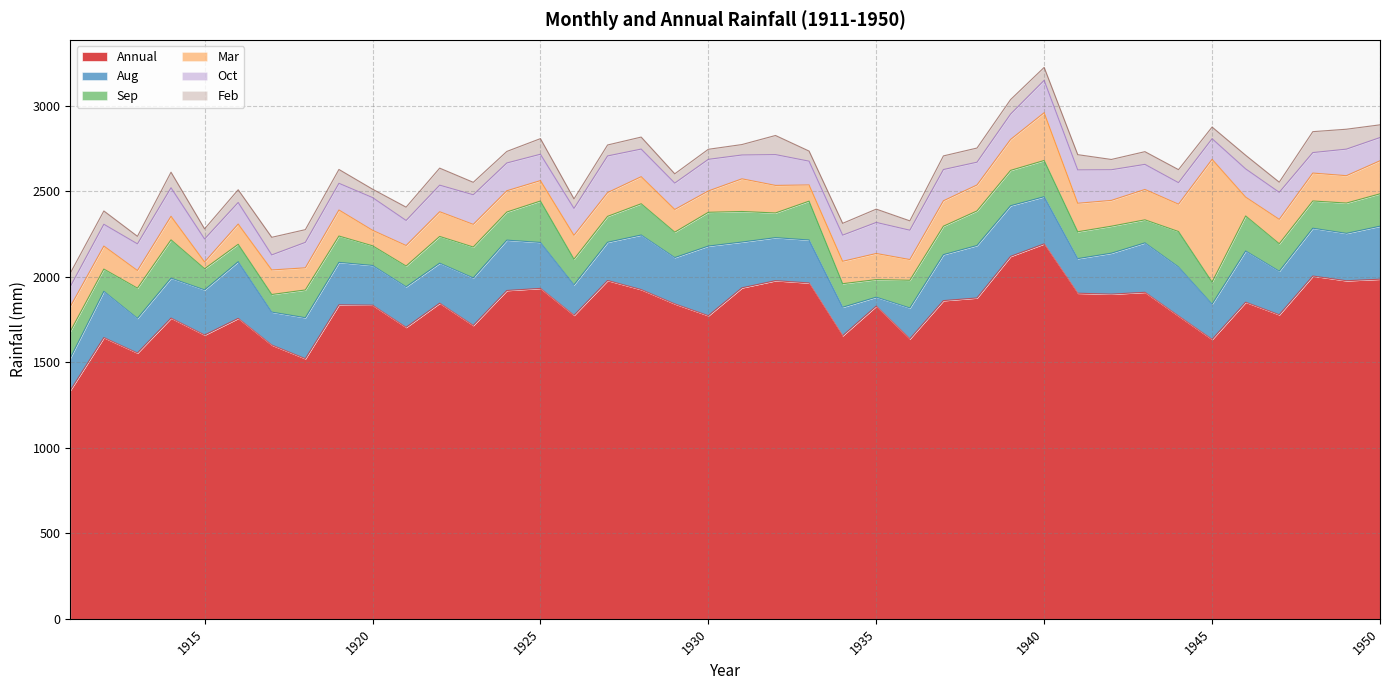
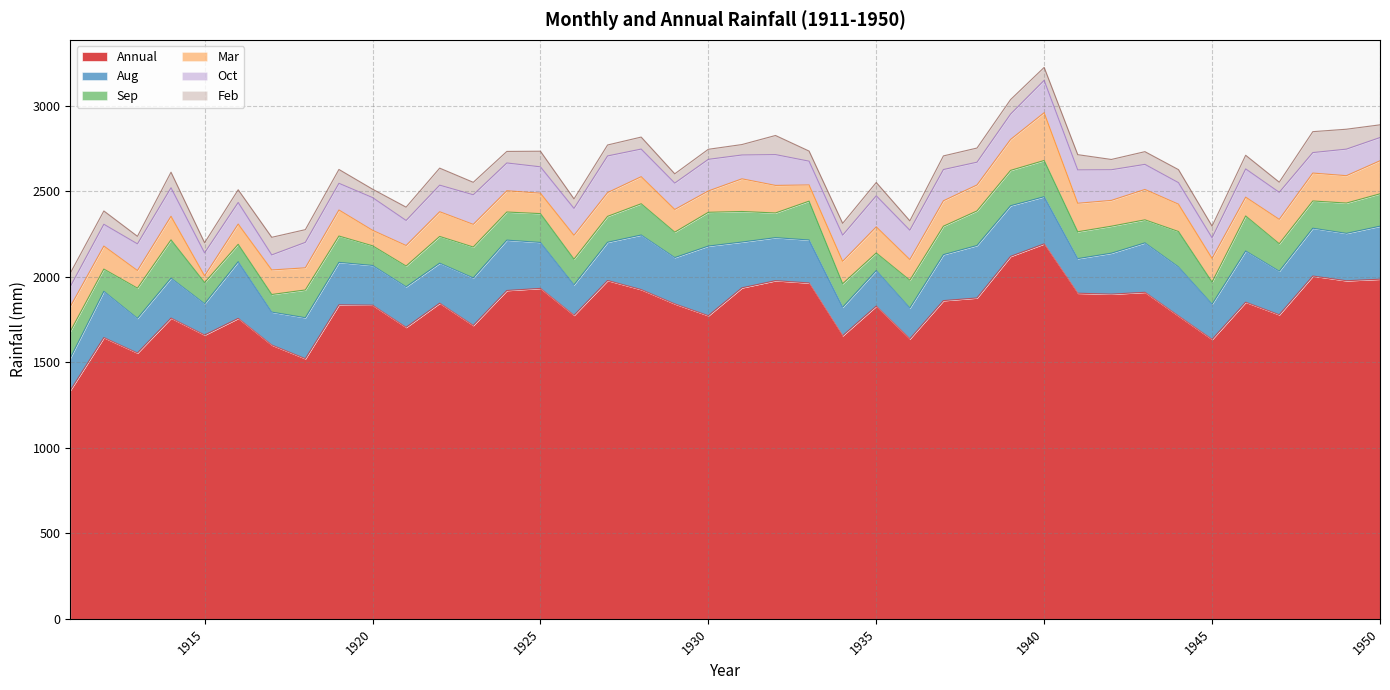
  {
    "Annual": {
      "1915": 1660,
      "1920": 1830,
      "1925": 1930,
      "1930": 1770,
      "1935": 1830,
      "1940": 2190,
      "1945": 1630,
      "1950": 1990
    },
    "Aug": {
-     "1915": 260,
+     "1915": 180,
      "1920": 230,
      "1925": 270,
      "1930": 410,
-     "1935": 50,
+     "1935": 210,
      "1940": 280,
      "1945": 210,
      "1950": 310
    },
    "Sep": {
      "1915": 120,
      "1920": 120,
-     "1925": 240,
+     "1925": 170,
      "1930": 200,
      "1935": 100,
      "1940": 210,
      "1945": 130,
      "1950": 190
    },
    "Mar": {
      "1915": 40,
      "1920": 90,
      "1925": 120,
      "1930": 120,
      "1935": 150,
      "1940": 280,
-     "1945": 720,
+     "1945": 140,
      "1950": 190
    }
  }
